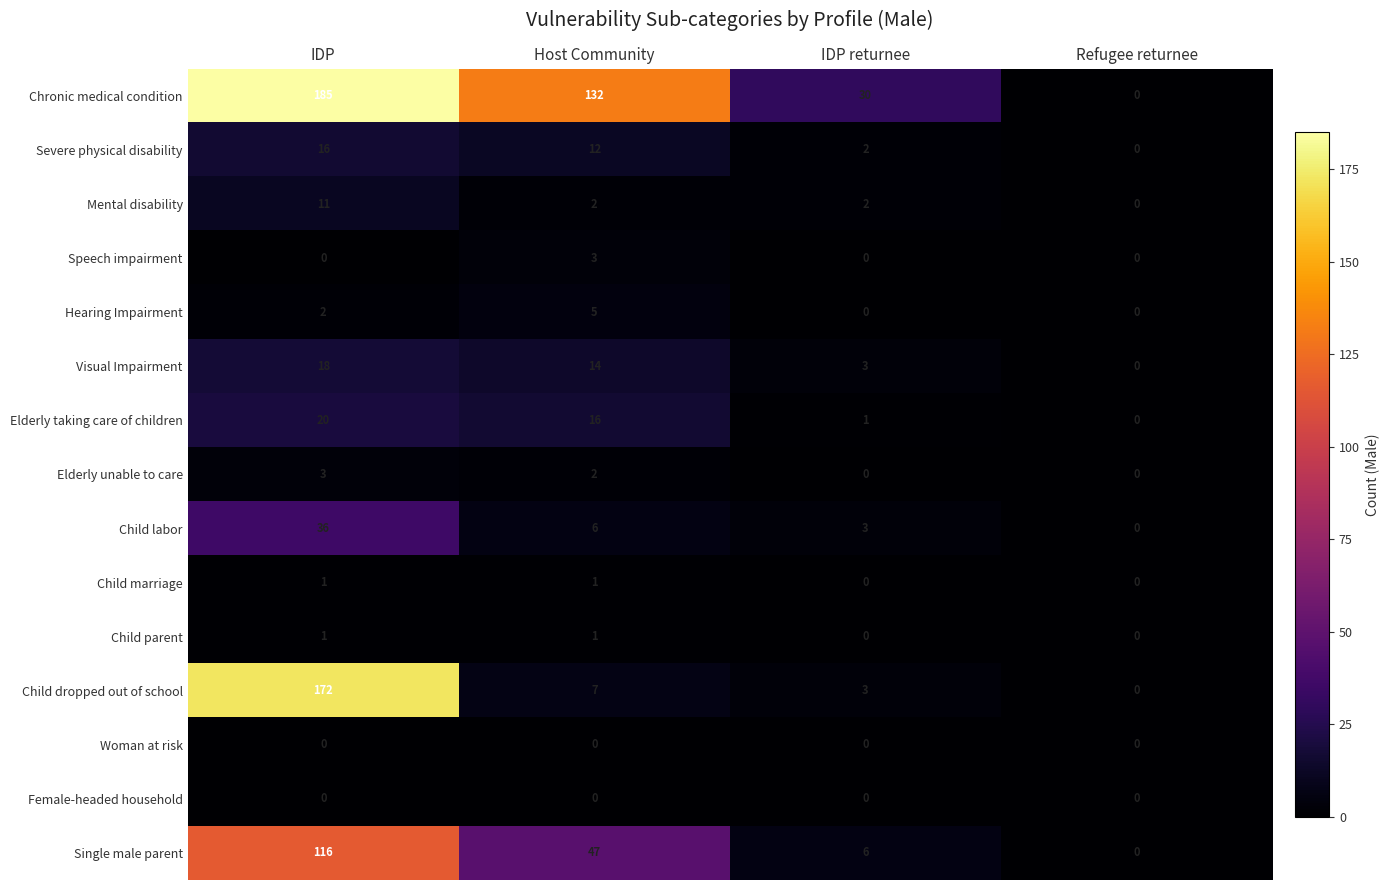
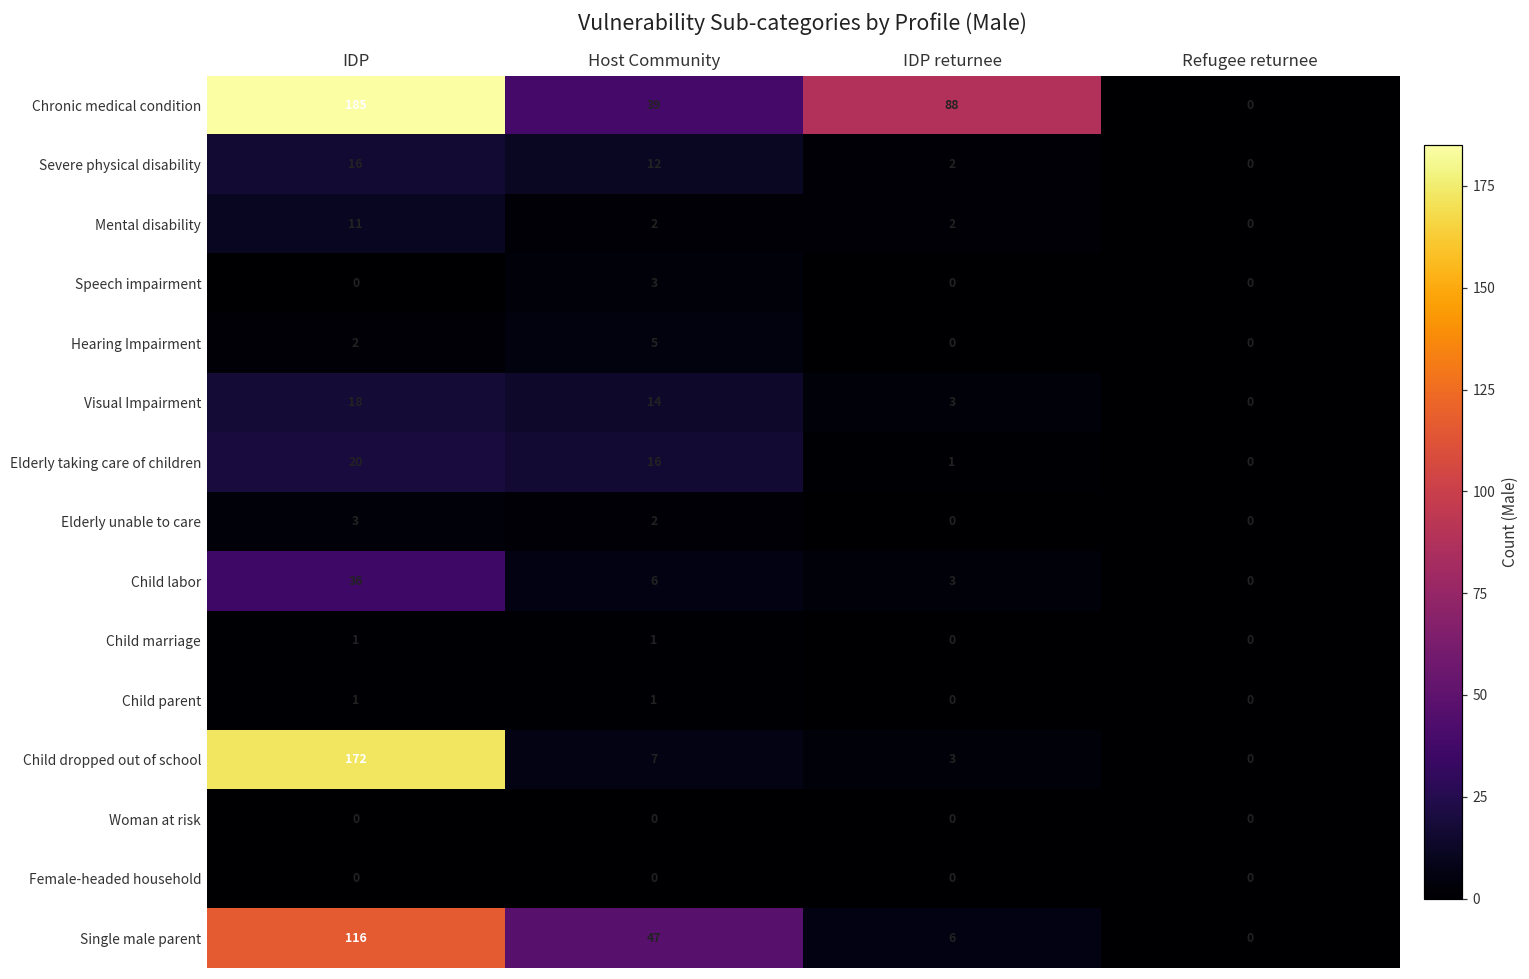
  {
    "Chronic medical condition": {
      "IDP": 185,
-     "Host Community": 132,
-     "IDP returnee": 30
+     "Host Community": 39,
+     "IDP returnee": 88
    },
    "Child labor": {
      "IDP": 36
    },
    "Child dropped out of school": {
      "IDP": 172
    },
    "Single male parent": {
      "IDP": 116,
      "Host Community": 47
    }
  }
